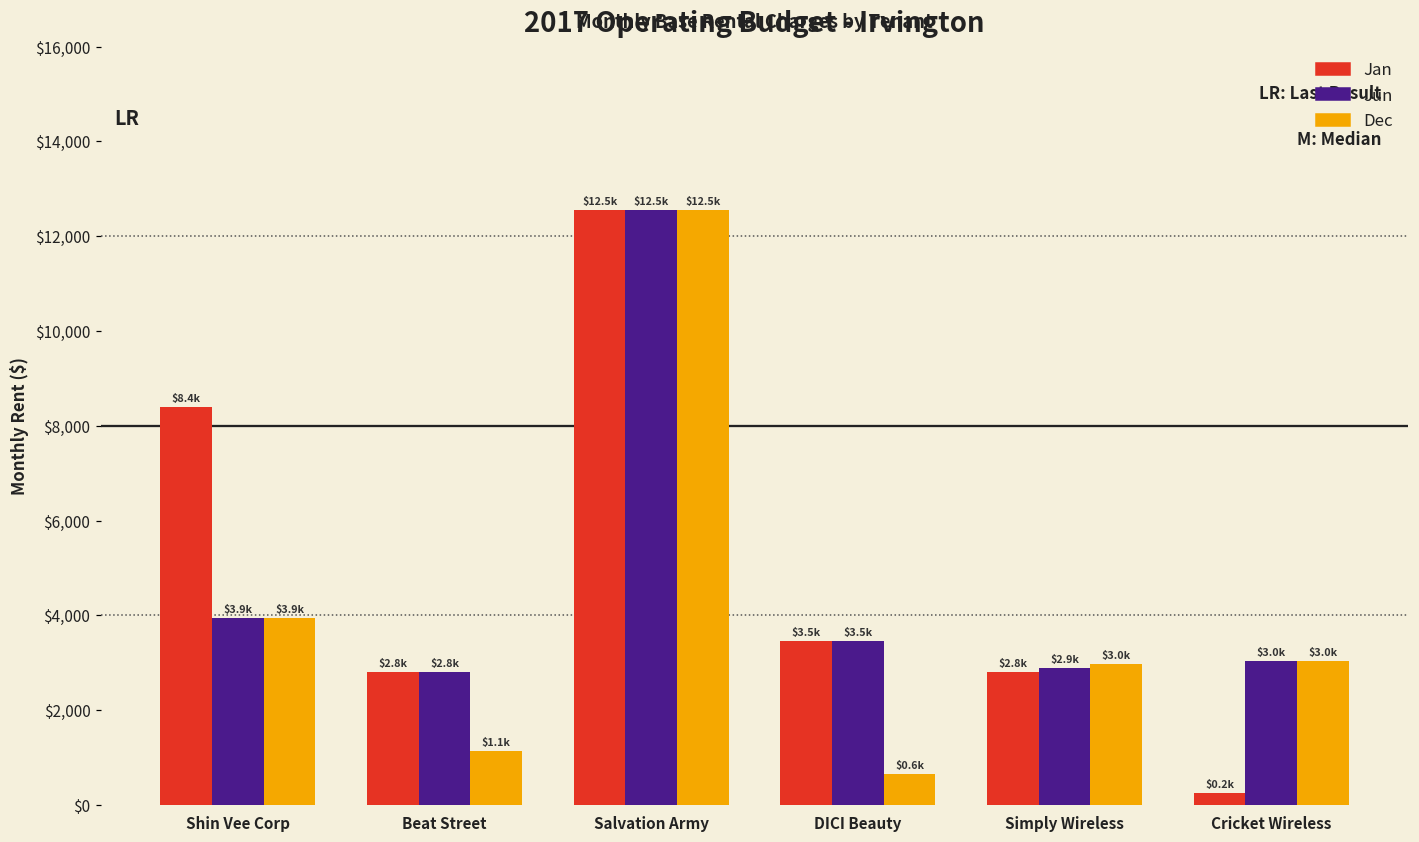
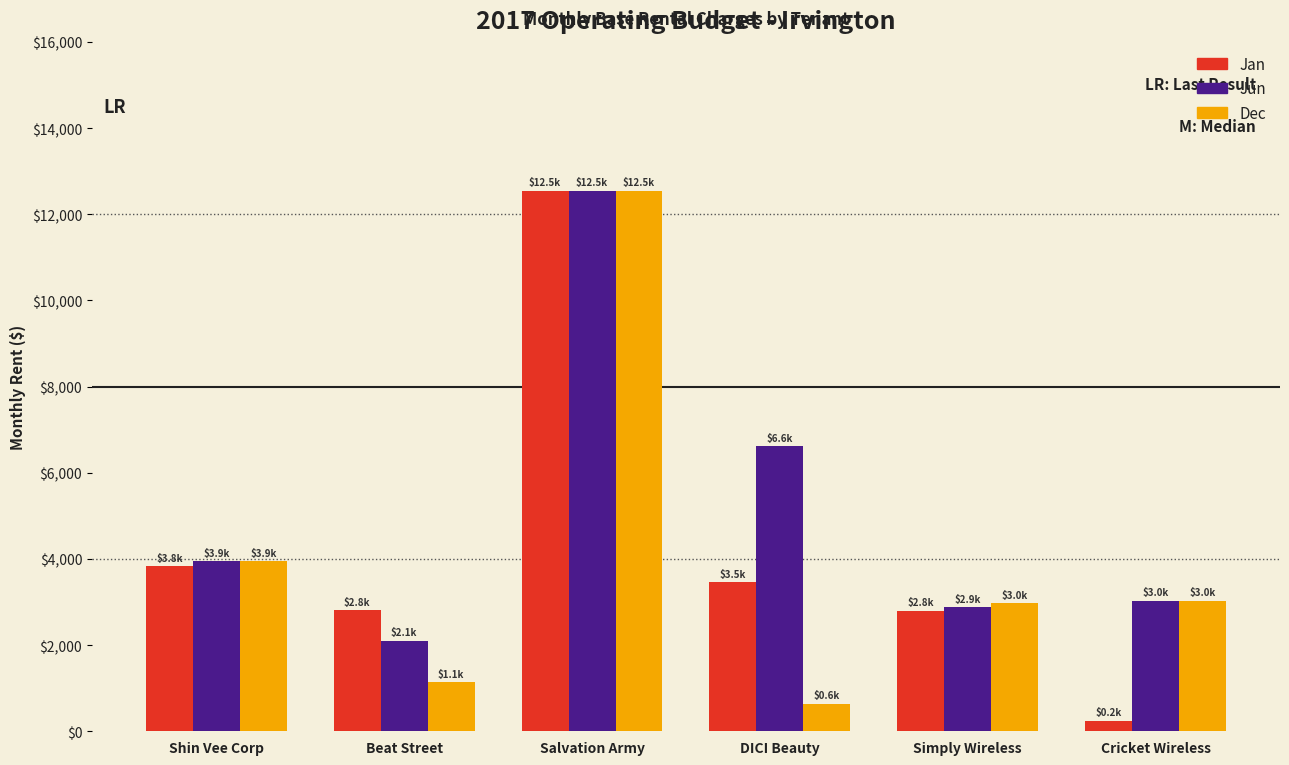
  {
    "Jan": {
-     "Shin Vee Corp": "$8.4k",
+     "Shin Vee Corp": "$3.8k",
      "Beat Street": "$2.8k",
      "Salvation Army": "$12.5k",
      "DICI Beauty": "$3.5k",
      "Simply Wireless": "$2.8k",
      "Cricket Wireless": "$0.2k"
    },
    "Jun": {
      "Shin Vee Corp": "$3.9k",
-     "Beat Street": "$2.8k",
+     "Beat Street": "$2.1k",
      "Salvation Army": "$12.5k",
-     "DICI Beauty": "$3.5k",
+     "DICI Beauty": "$6.6k",
      "Simply Wireless": "$2.9k",
      "Cricket Wireless": "$3.0k"
    },
    "Dec": {
      "Shin Vee Corp": "$3.9k",
      "Beat Street": "$1.1k",
      "Salvation Army": "$12.5k",
      "DICI Beauty": "$0.6k",
      "Simply Wireless": "$3.0k",
      "Cricket Wireless": "$3.0k"
    }
  }
